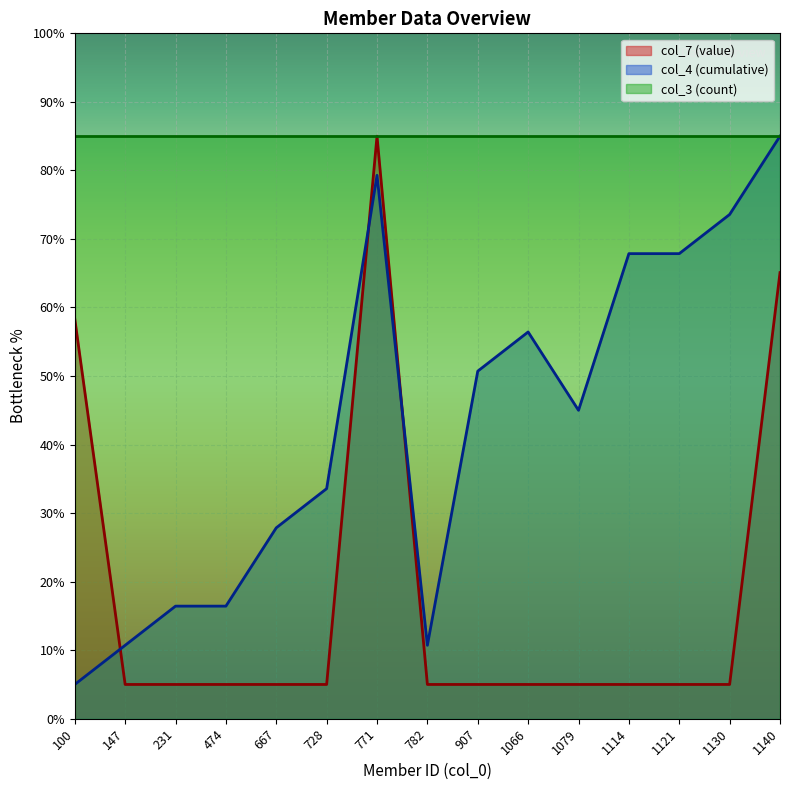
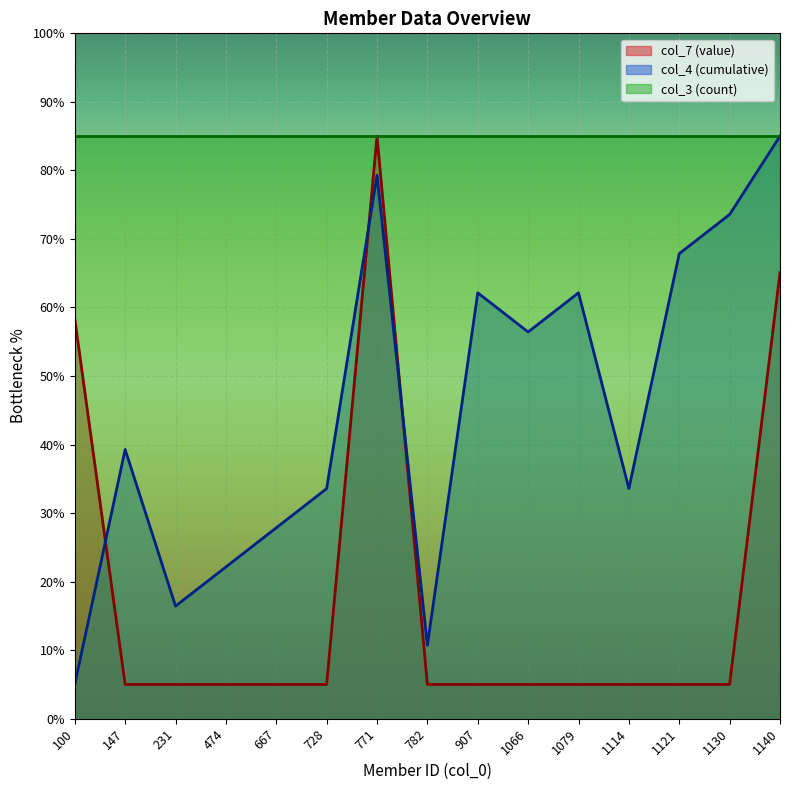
  {
    "col_7 (value)": {
      "100": "58%",
      "147": "5%",
      "231": "5%",
      "474": "5%",
      "667": "5%",
      "728": "5%",
      "782": "5%",
      "907": "5%",
      "1066": "5%",
      "1079": "5%",
      "1114": "5%",
      "1121": "5%",
      "1130": "5%",
      "1140": "65%"
    },
    "col_4 (cumulative)": {
      "100": "5%",
-     "147": "11%",
+     "147": "39%",
      "231": "16%",
-     "474": "16%",
+     "474": "22%",
      "667": "28%",
      "728": "34%",
      "771": "79%",
      "782": "11%",
-     "907": "51%",
+     "907": "62%",
      "1066": "56%",
-     "1079": "45%",
-     "1114": "68%",
+     "1079": "62%",
+     "1114": "34%",
      "1121": "68%",
      "1130": "74%"
    },
    "col_3 (count)": {
      "100": "85%",
      "147": "85%",
      "231": "85%",
      "474": "85%",
      "667": "85%",
      "728": "85%",
      "782": "85%",
      "907": "85%",
      "1066": "85%",
      "1079": "85%",
      "1114": "85%",
      "1121": "85%",
      "1130": "85%"
    }
  }
